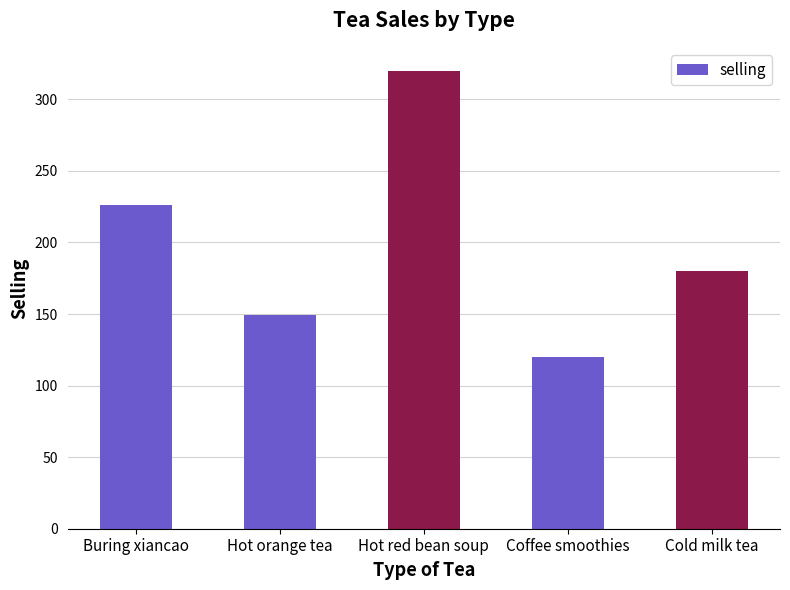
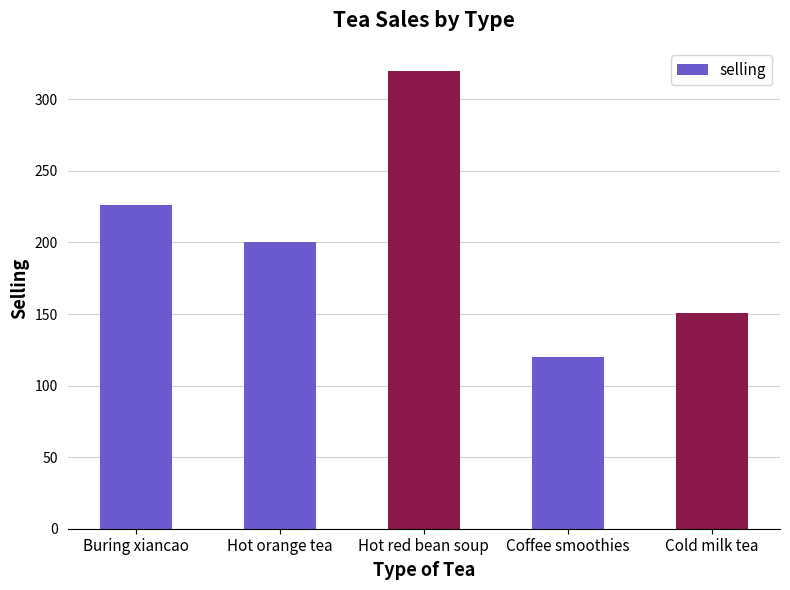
  {
    "Buring xiancao": 226,
-   "Hot orange tea": 149,
+   "Hot orange tea": 200,
    "Hot red bean soup": 320,
    "Coffee smoothies": 120,
-   "Cold milk tea": 180
+   "Cold milk tea": 151
  }
